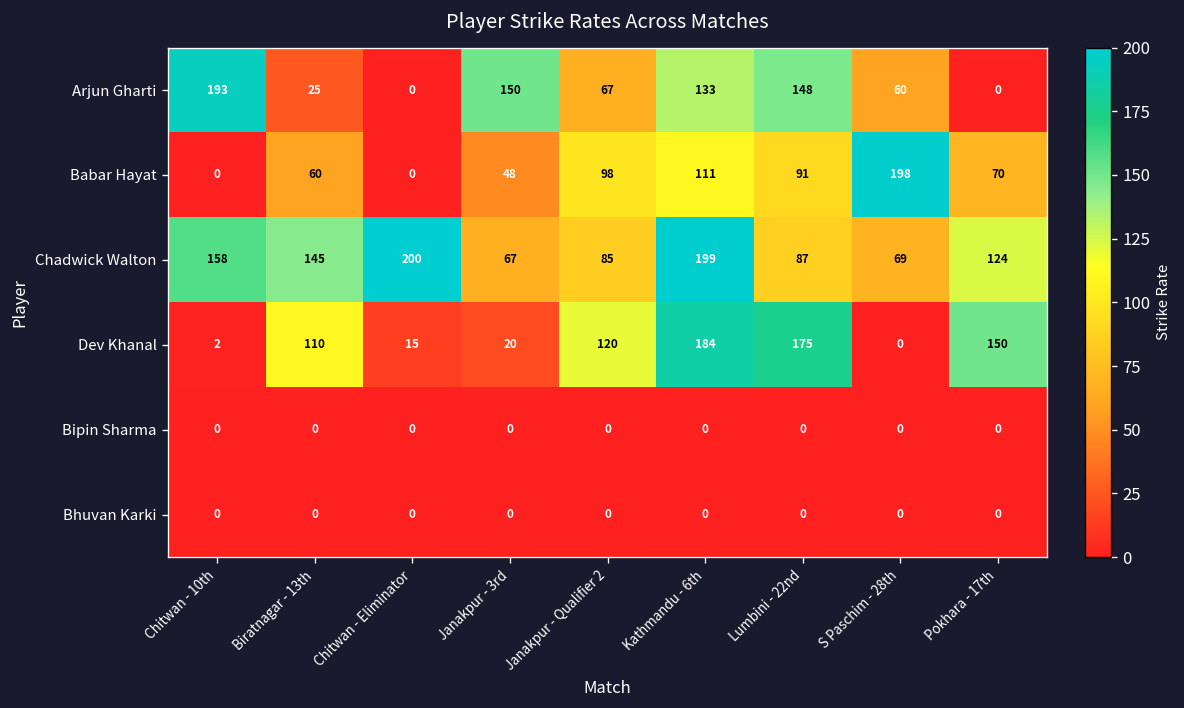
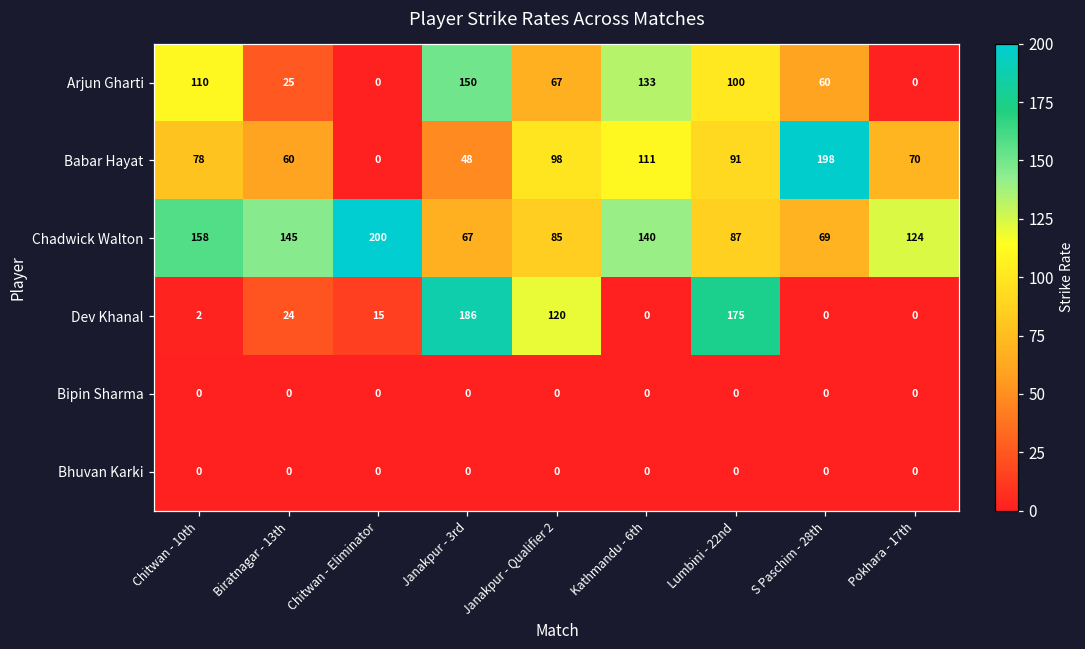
  {
    "Arjun Gharti": {
-     "Chitwan - 10th": 193,
+     "Chitwan - 10th": 110,
      "Biratnagar - 13th": 25,
      "Chitwan - Eliminator": 0,
      "Janakpur - 3rd": 150,
      "Janakpur - Qualifier 2": 67,
      "Kathmandu - 6th": 133,
-     "Lumbini - 22nd": 148,
+     "Lumbini - 22nd": 100,
      "S Paschim - 28th": 60,
      "Pokhara - 17th": 0
    },
    "Babar Hayat": {
-     "Chitwan - 10th": 0,
+     "Chitwan - 10th": 78,
      "Biratnagar - 13th": 60,
      "Chitwan - Eliminator": 0,
      "Janakpur - 3rd": 48,
      "Janakpur - Qualifier 2": 98,
      "Kathmandu - 6th": 111,
      "Lumbini - 22nd": 91,
      "S Paschim - 28th": 198,
      "Pokhara - 17th": 70
    },
    "Chadwick Walton": {
      "Chitwan - 10th": 158,
      "Biratnagar - 13th": 145,
      "Chitwan - Eliminator": 200,
      "Janakpur - 3rd": 67,
      "Janakpur - Qualifier 2": 85,
-     "Kathmandu - 6th": 199,
+     "Kathmandu - 6th": 140,
      "Lumbini - 22nd": 87,
      "S Paschim - 28th": 69,
      "Pokhara - 17th": 124
    },
    "Dev Khanal": {
      "Chitwan - 10th": 2,
-     "Biratnagar - 13th": 110,
+     "Biratnagar - 13th": 24,
      "Chitwan - Eliminator": 15,
-     "Janakpur - 3rd": 20,
+     "Janakpur - 3rd": 186,
      "Janakpur - Qualifier 2": 120,
-     "Kathmandu - 6th": 184,
+     "Kathmandu - 6th": 0,
      "Lumbini - 22nd": 175,
      "S Paschim - 28th": 0,
-     "Pokhara - 17th": 150
+     "Pokhara - 17th": 0
    },
    "Bipin Sharma": {
      "Chitwan - 10th": 0,
      "Biratnagar - 13th": 0,
      "Chitwan - Eliminator": 0,
      "Janakpur - 3rd": 0,
      "Janakpur - Qualifier 2": 0,
      "Kathmandu - 6th": 0,
      "Lumbini - 22nd": 0,
      "S Paschim - 28th": 0,
      "Pokhara - 17th": 0
    },
    "Bhuvan Karki": {
      "Chitwan - 10th": 0,
      "Biratnagar - 13th": 0,
      "Chitwan - Eliminator": 0,
      "Janakpur - 3rd": 0,
      "Janakpur - Qualifier 2": 0,
      "Kathmandu - 6th": 0,
      "Lumbini - 22nd": 0,
      "S Paschim - 28th": 0,
      "Pokhara - 17th": 0
    }
  }
